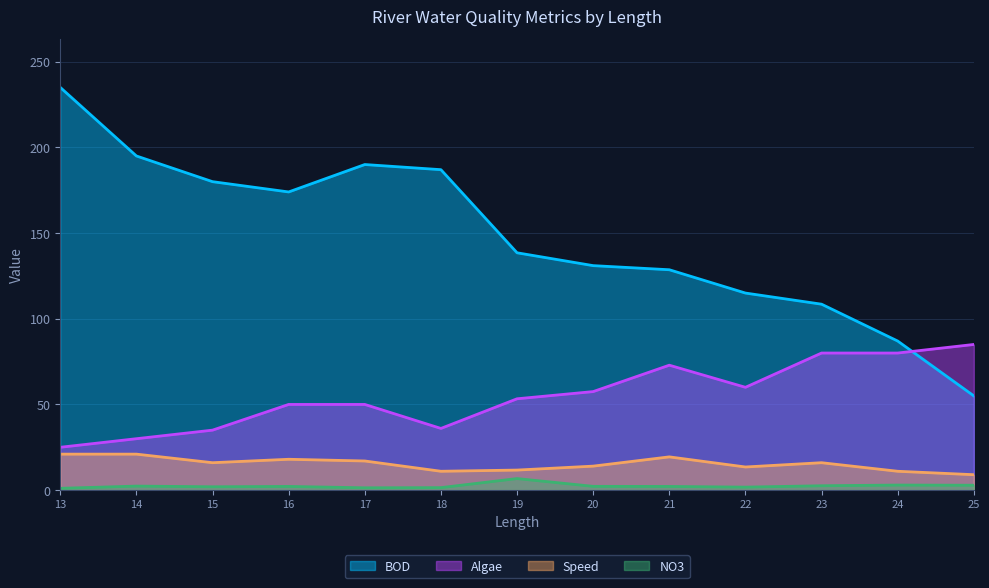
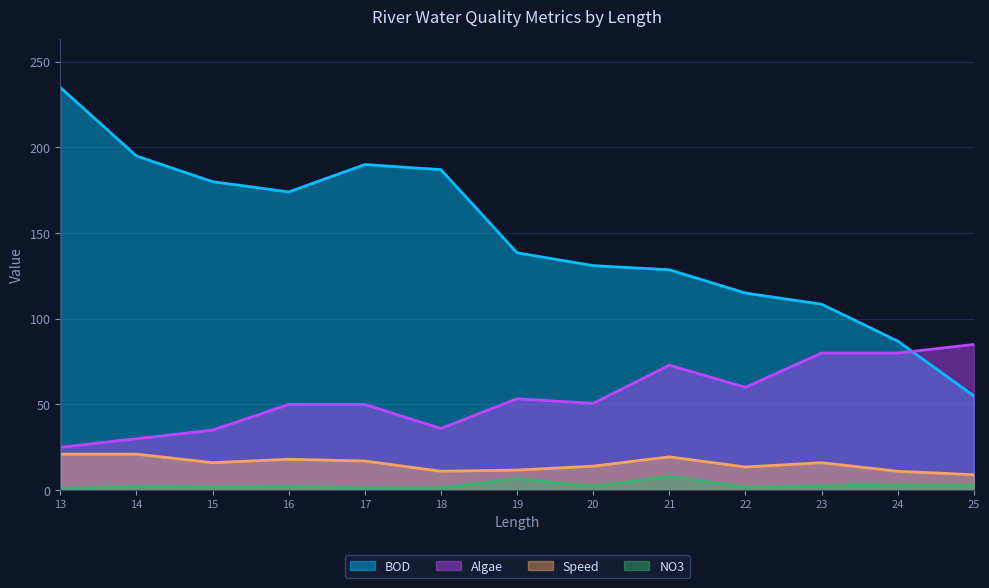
  {
    "BOD": {
      "13": 235,
      "14": 195,
      "15": 180,
      "16": 174,
      "17": 190,
      "18": 187,
      "19": 139,
      "20": 131,
      "21": 129,
      "22": 115,
      "23": 109,
      "24": 87,
      "25": 55
    },
    "Algae": {
      "13": 25,
      "14": 30,
      "15": 35,
      "16": 50,
      "17": 50,
      "18": 36,
      "19": 53,
-     "20": 58,
+     "20": 51,
      "21": 73,
      "22": 60,
      "23": 80,
      "24": 80,
      "25": 85
    },
    "Speed": {
      "13": 21,
      "14": 21,
      "15": 16,
      "16": 18,
      "17": 17,
      "18": 11,
      "19": 12,
      "20": 14,
      "21": 19,
      "22": 14,
      "23": 16,
      "24": 11,
      "25": 9
    },
    "NO3": {
      "13": 1,
      "14": 2,
      "15": 2,
      "16": 2,
      "17": 1,
      "18": 1,
      "19": 7,
      "20": 2,
-     "21": 2,
+     "21": 8,
      "22": 2,
      "23": 3,
      "24": 3,
      "25": 3
    }
  }
